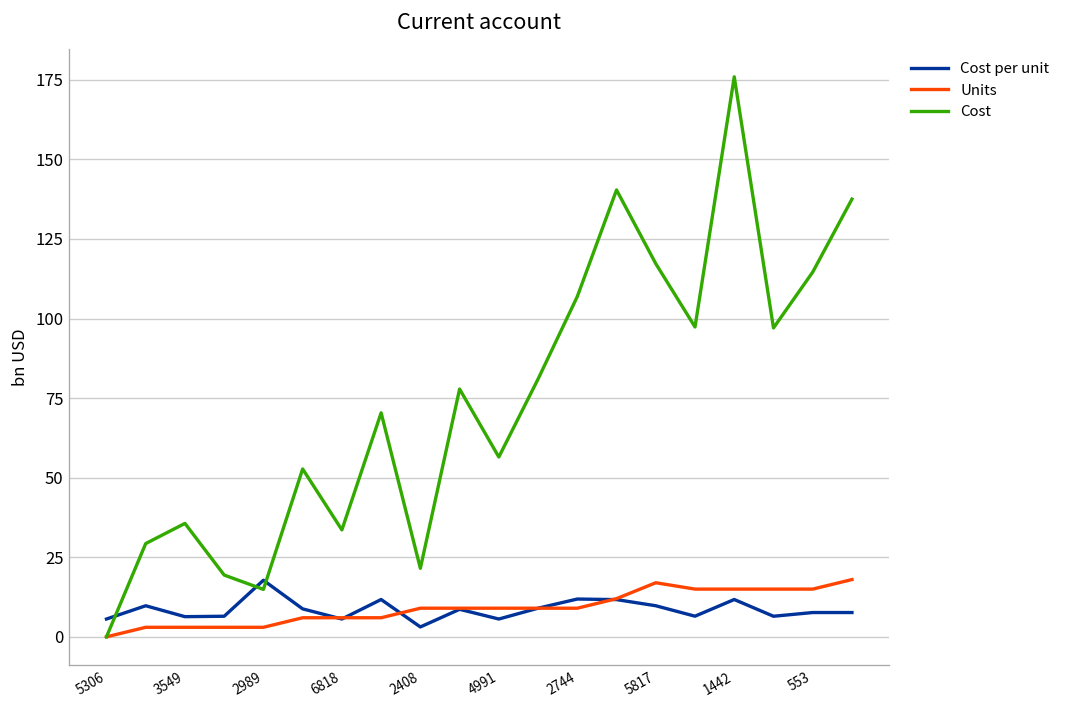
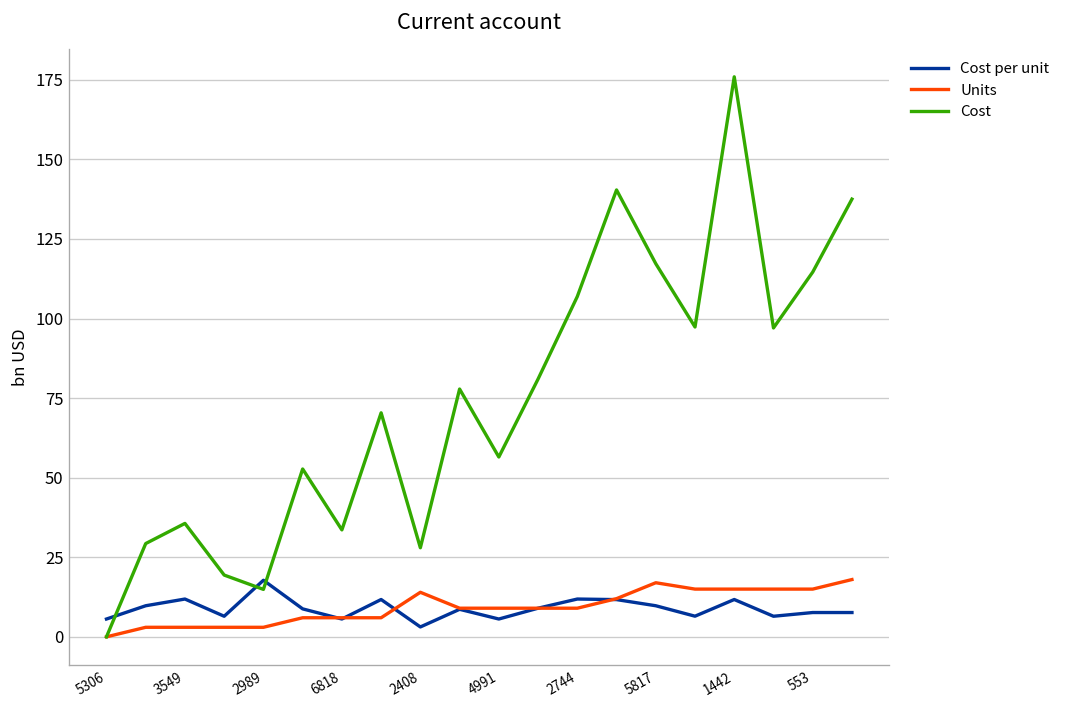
  {
    "Cost per unit": {
      "5306": 6,
-     "3549": 6,
+     "3549": 12,
      "2989": 18,
      "2408": 3,
      "4991": 6,
      "2744": 12,
      "5817": 10,
      "1442": 12,
      "553": 8
    },
    "Units": {
      "3549": 3,
      "2989": 3,
-     "2408": 9,
+     "2408": 14,
      "4991": 9,
      "2744": 9,
      "5817": 17,
      "1442": 15,
      "553": 15
    },
    "Cost": {
      "3549": 36,
      "2989": 15,
      "6818": 34,
-     "2408": 22,
+     "2408": 28,
      "4991": 57,
      "2744": 107,
      "5817": 117,
      "1442": 176,
      "553": 115
    }
  }
